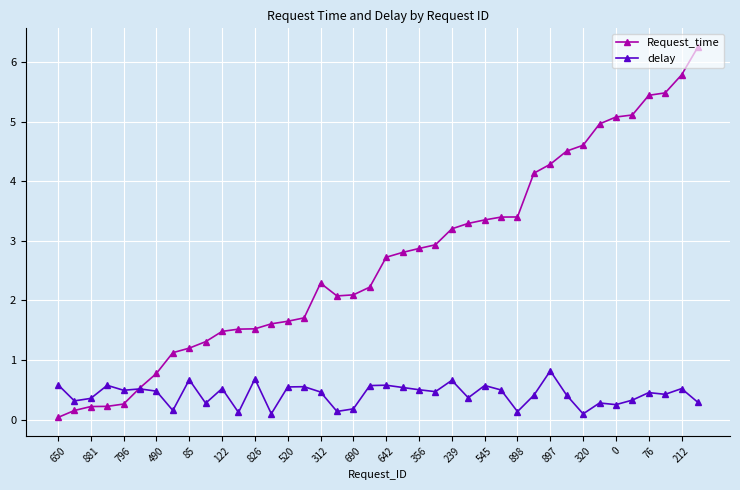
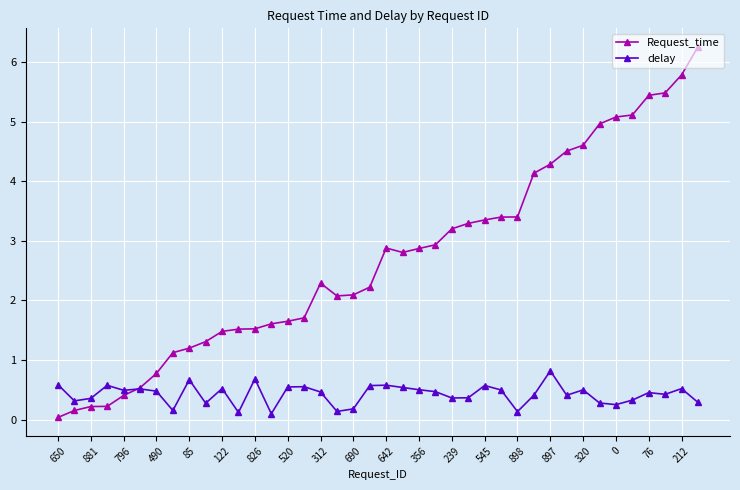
  {
    "Request_time": {
      "650": 0.0,
      "881": 0.2,
-     "796": 0.3,
+     "796": 0.4,
      "490": 0.8,
      "85": 1.2,
      "122": 1.5,
      "826": 1.5,
      "520": 1.7,
      "312": 2.3,
      "690": 2.1,
-     "642": 2.7,
+     "642": 2.9,
      "356": 2.9,
      "239": 3.2,
      "545": 3.4,
      "898": 3.4,
      "897": 4.3,
      "320": 4.6,
      "0": 5.1,
      "76": 5.4,
      "212": 5.8
    },
    "delay": {
      "650": 0.6,
      "881": 0.4,
      "796": 0.5,
      "490": 0.5,
      "85": 0.7,
      "122": 0.5,
      "826": 0.7,
      "520": 0.5,
      "312": 0.5,
      "690": 0.2,
      "642": 0.6,
      "356": 0.5,
-     "239": 0.7,
+     "239": 0.4,
      "545": 0.6,
      "898": 0.1,
      "897": 0.8,
-     "320": 0.1,
+     "320": 0.5,
      "0": 0.3,
      "76": 0.5,
      "212": 0.5
    }
  }
